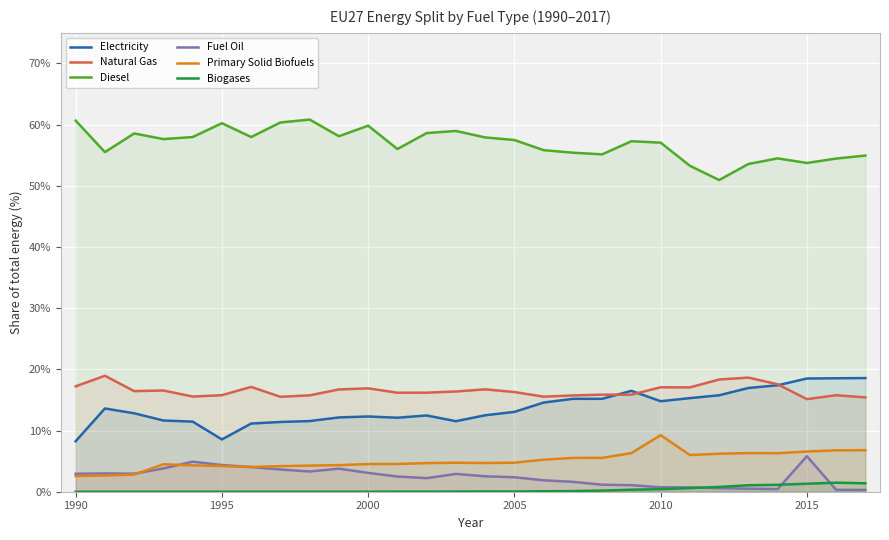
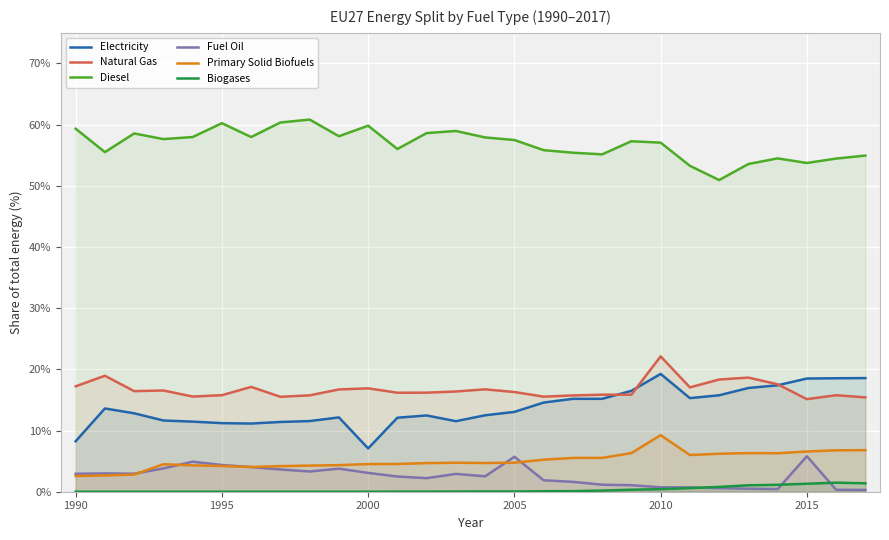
  {
    "Electricity": {
      "1990": "8%",
-     "1995": "9%",
-     "2000": "12%",
+     "1995": "11%",
+     "2000": "7%",
      "2005": "13%",
-     "2010": "15%",
+     "2010": "19%",
      "2015": "19%"
    },
    "Natural Gas": {
      "1990": "17%",
      "1995": "16%",
      "2000": "17%",
      "2005": "16%",
-     "2010": "17%",
+     "2010": "22%",
      "2015": "15%"
    },
    "Diesel": {
-     "1990": "61%",
+     "1990": "59%",
      "1995": "60%",
      "2000": "60%",
      "2005": "57%",
      "2010": "57%",
      "2015": "54%"
    },
    "Fuel Oil": {
      "2000": "3%",
-     "2005": "2%",
+     "2005": "6%",
      "2015": "6%"
    },
    "Primary Solid Biofuels": {
      "2000": "5%",
      "2005": "5%",
      "2010": "9%",
      "2015": "7%"
    },
    "Biogases": {
      "1990": "0%",
      "1995": "0%",
      "2000": "0%",
      "2005": "0%",
      "2015": "1%"
    }
  }
